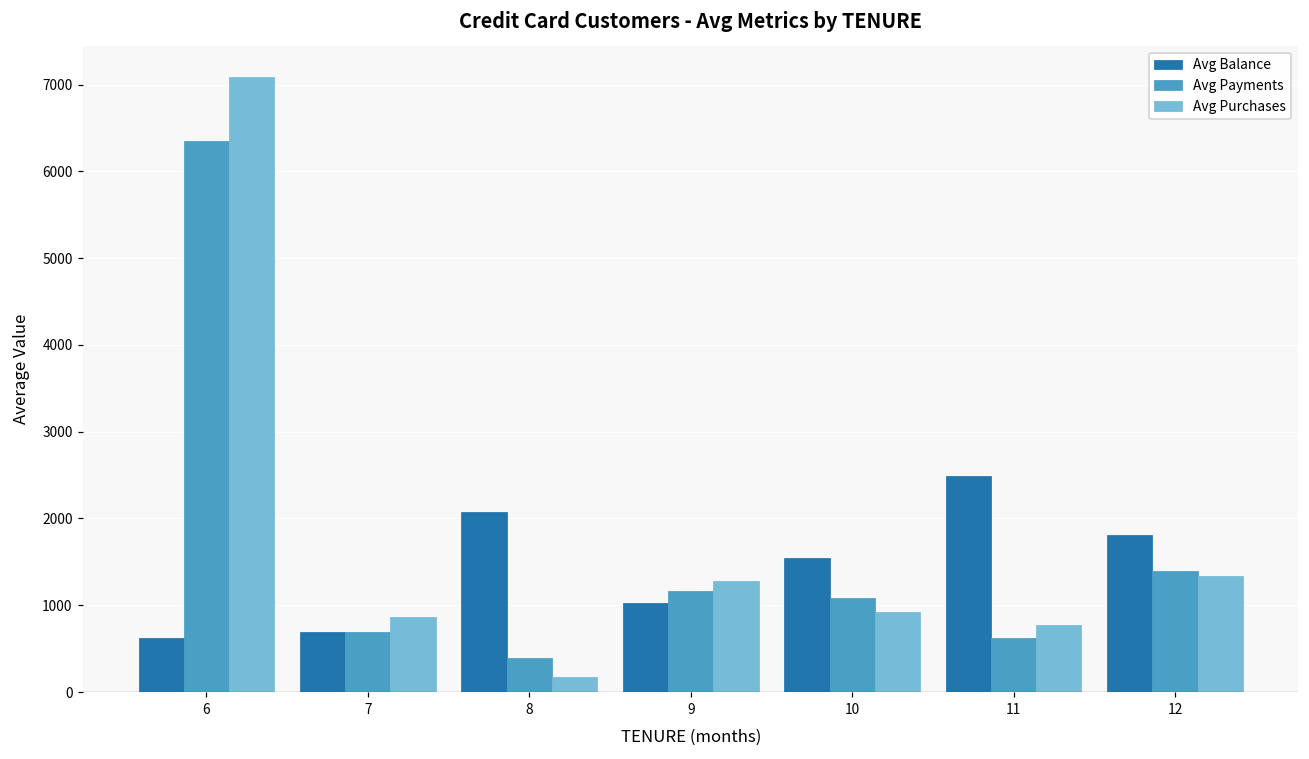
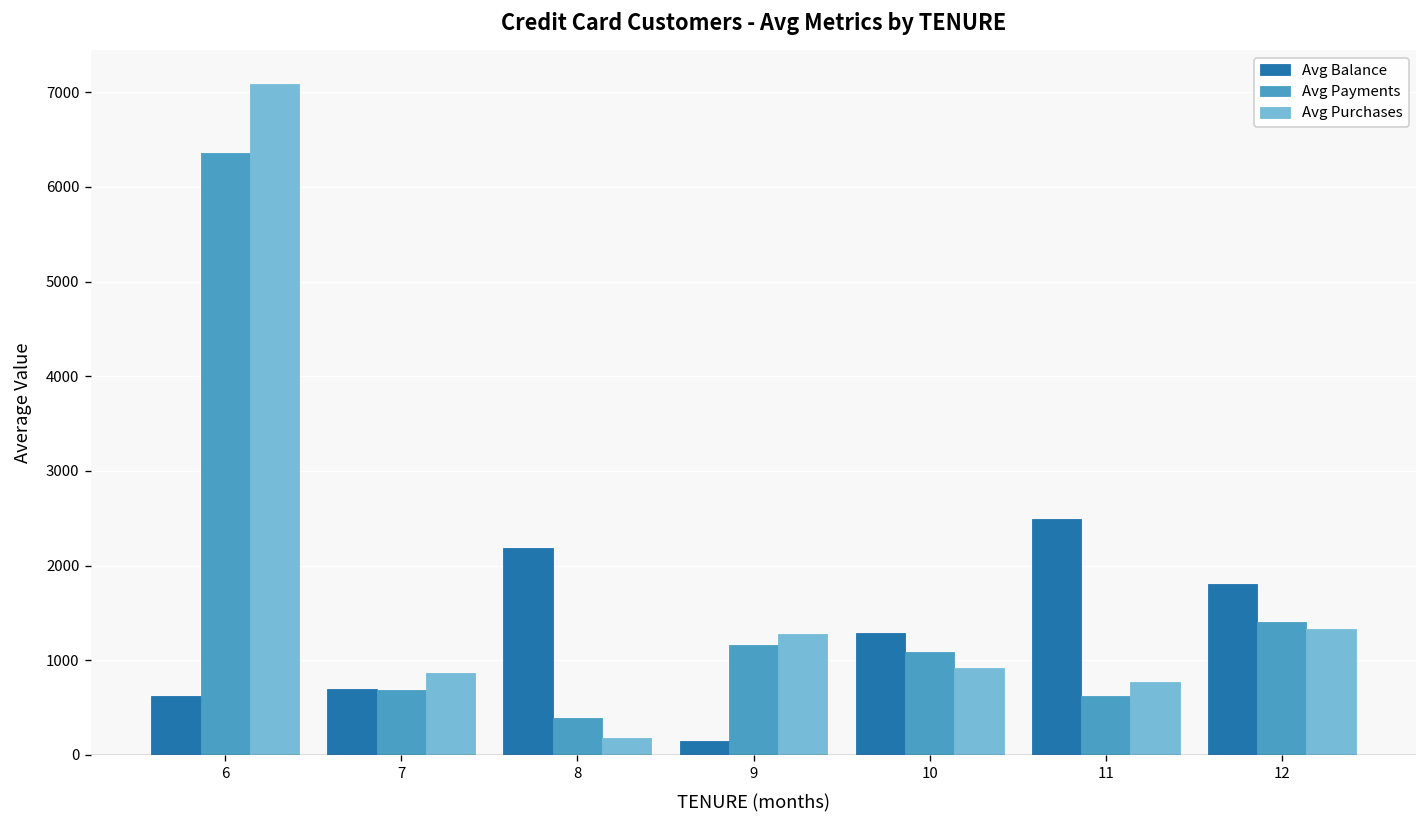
  {
    "Avg Balance": {
      "6": 600,
      "7": 700,
-     "8": 2100,
-     "9": 1000,
-     "10": 1500,
+     "8": 2200,
+     "9": 200,
+     "10": 1300,
      "11": 2500,
      "12": 1800
    }
  }
